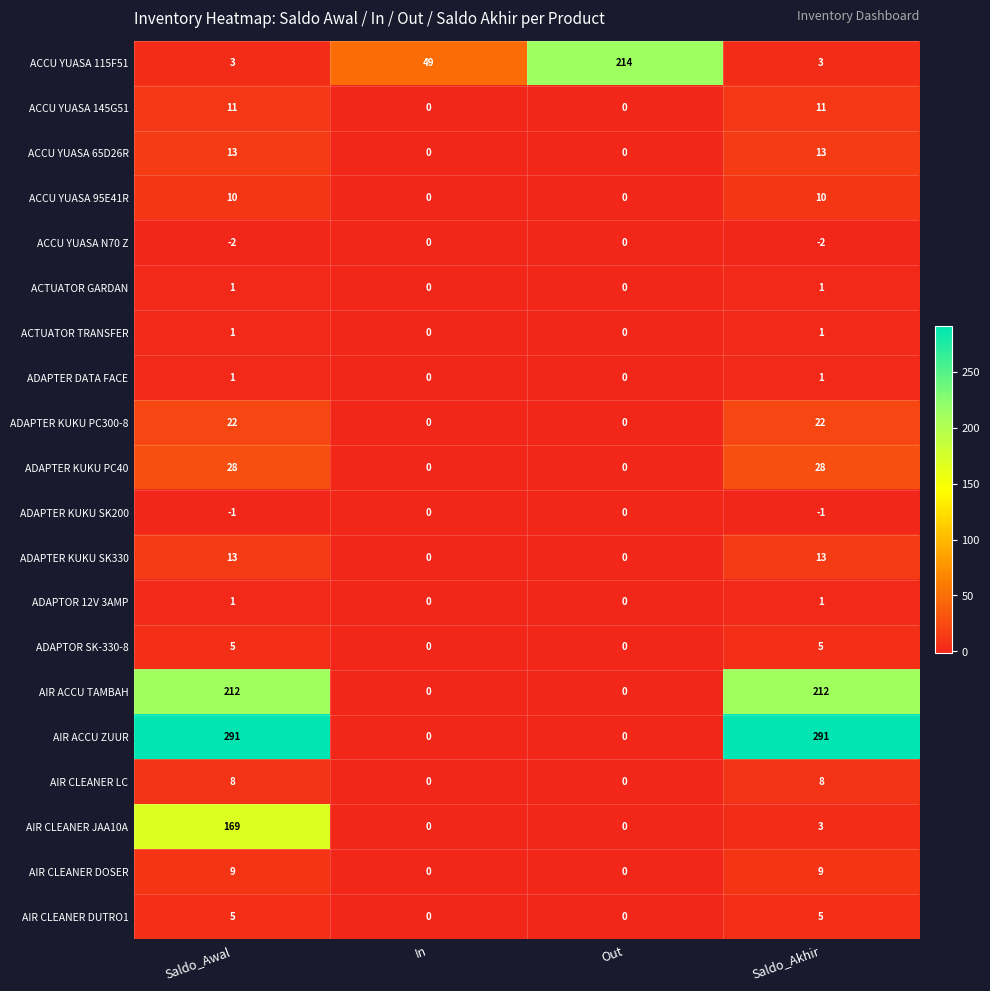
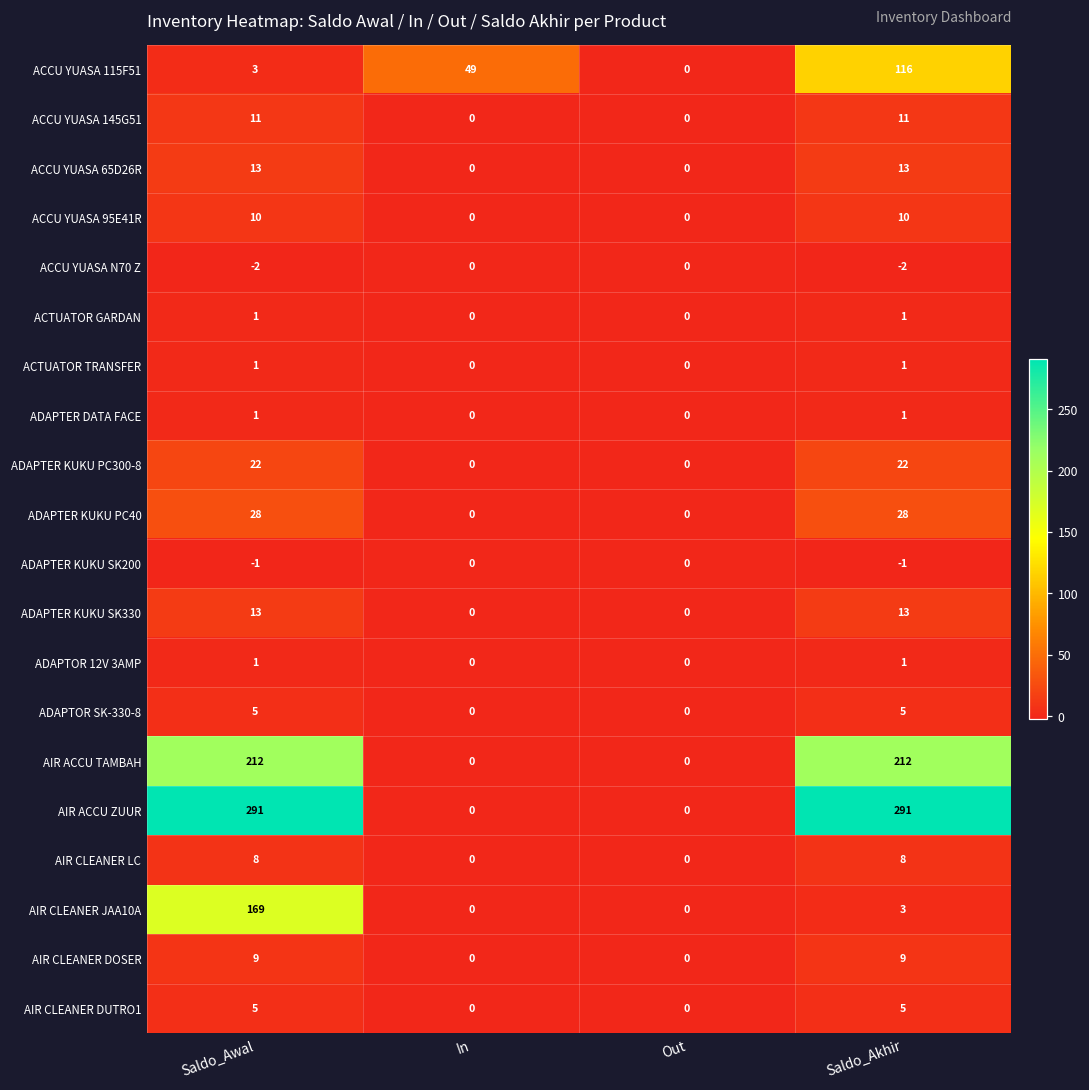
  {
    "ACCU YUASA 115F51": {
      "Saldo_Awal": 3,
      "In": 49,
-     "Out": 214,
-     "Saldo_Akhir": 3
+     "Out": 0,
+     "Saldo_Akhir": 116
    },
    "ACCU YUASA 145G51": {
      "Saldo_Awal": 11,
      "In": 0,
      "Out": 0,
      "Saldo_Akhir": 11
    },
    "ACCU YUASA 65D26R": {
      "Saldo_Awal": 13,
      "In": 0,
      "Out": 0,
      "Saldo_Akhir": 13
    },
    "ACCU YUASA 95E41R": {
      "Saldo_Awal": 10,
      "In": 0,
      "Out": 0,
      "Saldo_Akhir": 10
    },
    "ACCU YUASA N70 Z": {
      "Saldo_Awal": -2,
      "In": 0,
      "Out": 0,
      "Saldo_Akhir": -2
    },
    "ACTUATOR GARDAN": {
      "Saldo_Awal": 1,
      "In": 0,
      "Out": 0,
      "Saldo_Akhir": 1
    },
    "ACTUATOR TRANSFER": {
      "Saldo_Awal": 1,
      "In": 0,
      "Out": 0,
      "Saldo_Akhir": 1
    },
    "ADAPTER DATA FACE": {
      "Saldo_Awal": 1,
      "In": 0,
      "Out": 0,
      "Saldo_Akhir": 1
    },
    "ADAPTER KUKU PC300-8": {
      "Saldo_Awal": 22,
      "In": 0,
      "Out": 0,
      "Saldo_Akhir": 22
    },
    "ADAPTER KUKU PC40": {
      "Saldo_Awal": 28,
      "In": 0,
      "Out": 0,
      "Saldo_Akhir": 28
    },
    "ADAPTER KUKU SK200": {
      "Saldo_Awal": -1,
      "In": 0,
      "Out": 0,
      "Saldo_Akhir": -1
    },
    "ADAPTER KUKU SK330": {
      "Saldo_Awal": 13,
      "In": 0,
      "Out": 0,
      "Saldo_Akhir": 13
    },
    "ADAPTOR 12V 3AMP": {
      "Saldo_Awal": 1,
      "In": 0,
      "Out": 0,
      "Saldo_Akhir": 1
    },
    "ADAPTOR SK-330-8": {
      "Saldo_Awal": 5,
      "In": 0,
      "Out": 0,
      "Saldo_Akhir": 5
    },
    "AIR ACCU TAMBAH": {
      "Saldo_Awal": 212,
      "In": 0,
      "Out": 0,
      "Saldo_Akhir": 212
    },
    "AIR ACCU ZUUR": {
      "Saldo_Awal": 291,
      "In": 0,
      "Out": 0,
      "Saldo_Akhir": 291
    },
    "AIR CLEANER LC": {
      "Saldo_Awal": 8,
      "In": 0,
      "Out": 0,
      "Saldo_Akhir": 8
    },
    "AIR CLEANER JAA10A": {
      "Saldo_Awal": 169,
      "In": 0,
      "Out": 0,
      "Saldo_Akhir": 3
    },
    "AIR CLEANER DOSER": {
      "Saldo_Awal": 9,
      "In": 0,
      "Out": 0,
      "Saldo_Akhir": 9
    },
    "AIR CLEANER DUTRO1": {
      "Saldo_Awal": 5,
      "In": 0,
      "Out": 0,
      "Saldo_Akhir": 5
    }
  }
